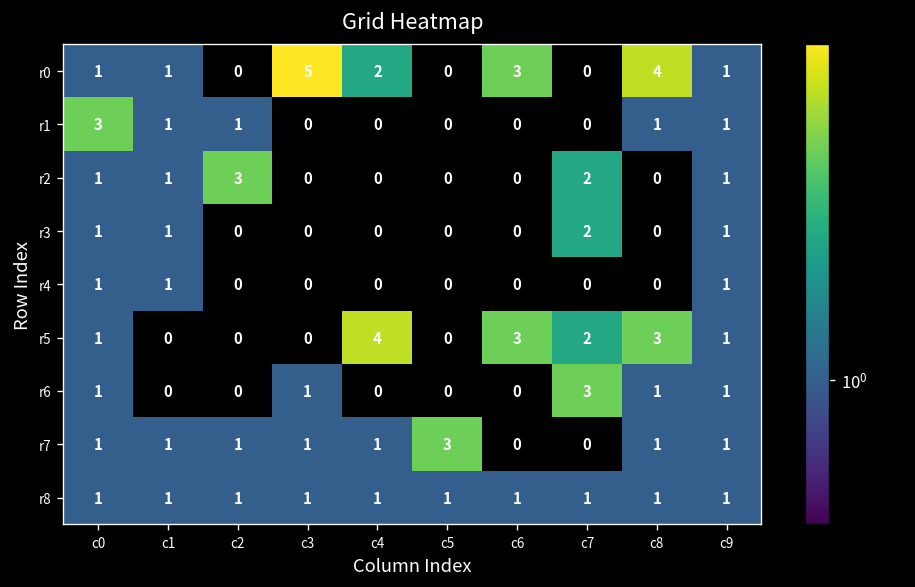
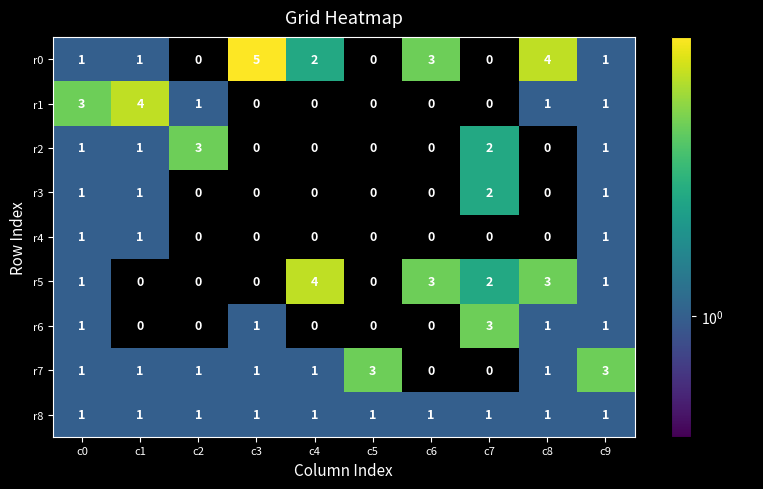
  {
    "r0": {
      "c0": 1,
      "c1": 1,
      "c2": 0,
      "c3": 5,
      "c4": 2,
      "c5": 0,
      "c6": 3,
      "c7": 0,
      "c8": 4,
      "c9": 1
    },
    "r1": {
      "c0": 3,
-     "c1": 1,
+     "c1": 4,
      "c2": 1,
      "c3": 0,
      "c4": 0,
      "c5": 0,
      "c6": 0,
      "c7": 0,
      "c8": 1,
      "c9": 1
    },
    "r2": {
      "c0": 1,
      "c1": 1,
      "c2": 3,
      "c3": 0,
      "c4": 0,
      "c5": 0,
      "c6": 0,
      "c7": 2,
      "c8": 0,
      "c9": 1
    },
    "r3": {
      "c0": 1,
      "c1": 1,
      "c2": 0,
      "c3": 0,
      "c4": 0,
      "c5": 0,
      "c6": 0,
      "c7": 2,
      "c8": 0,
      "c9": 1
    },
    "r4": {
      "c0": 1,
      "c1": 1,
      "c2": 0,
      "c3": 0,
      "c4": 0,
      "c5": 0,
      "c6": 0,
      "c7": 0,
      "c8": 0,
      "c9": 1
    },
    "r5": {
      "c0": 1,
      "c1": 0,
      "c2": 0,
      "c3": 0,
      "c4": 4,
      "c5": 0,
      "c6": 3,
      "c7": 2,
      "c8": 3,
      "c9": 1
    },
    "r6": {
      "c0": 1,
      "c1": 0,
      "c2": 0,
      "c3": 1,
      "c4": 0,
      "c5": 0,
      "c6": 0,
      "c7": 3,
      "c8": 1,
      "c9": 1
    },
    "r7": {
      "c0": 1,
      "c1": 1,
      "c2": 1,
      "c3": 1,
      "c4": 1,
      "c5": 3,
      "c6": 0,
      "c7": 0,
      "c8": 1,
-     "c9": 1
+     "c9": 3
    },
    "r8": {
      "c0": 1,
      "c1": 1,
      "c2": 1,
      "c3": 1,
      "c4": 1,
      "c5": 1,
      "c6": 1,
      "c7": 1,
      "c8": 1,
      "c9": 1
    }
  }
